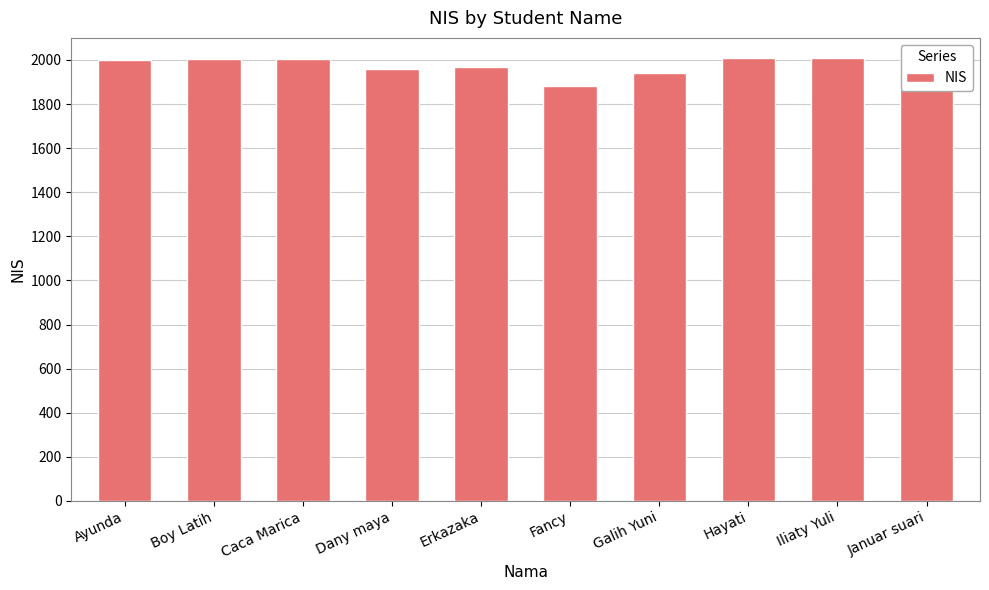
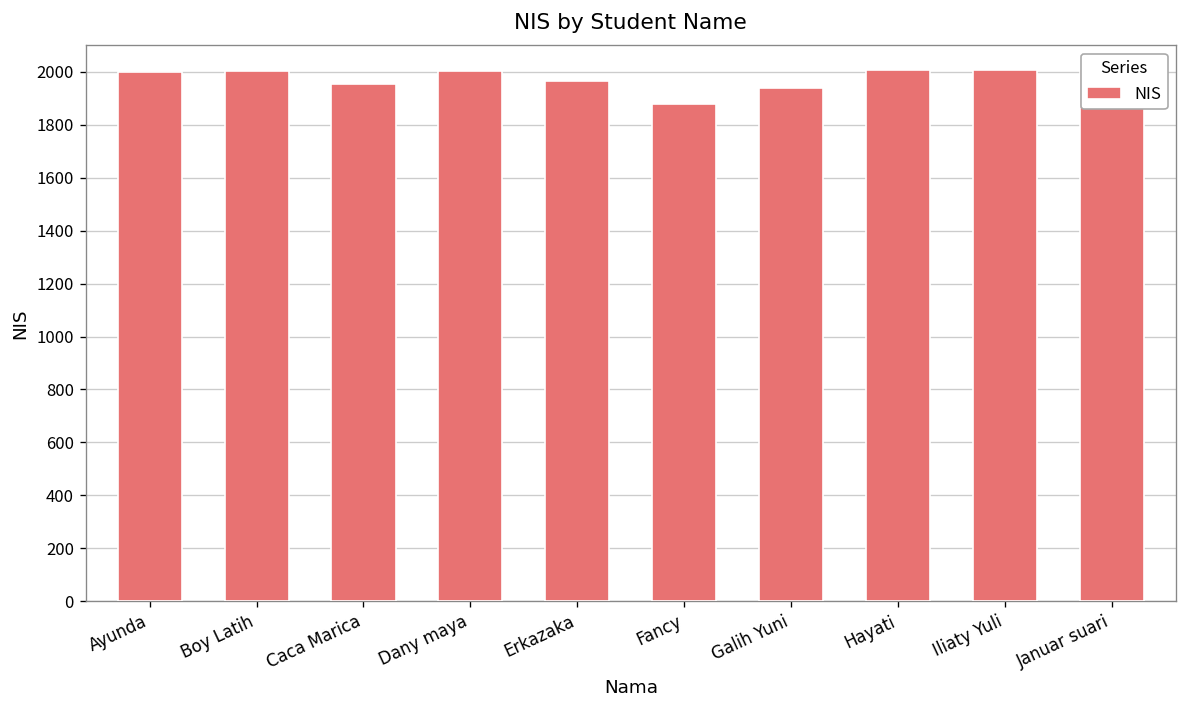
  {
    "Ayunda": 2000,
    "Boy Latih": 2000,
-   "Caca Marica": 2000,
-   "Dany maya": 1960,
+   "Caca Marica": 1950,
+   "Dany maya": 2000,
    "Erkazaka": 1970,
    "Fancy": 1880,
    "Galih Yuni": 1940,
    "Hayati": 2010,
    "Iliaty Yuli": 2010
  }
